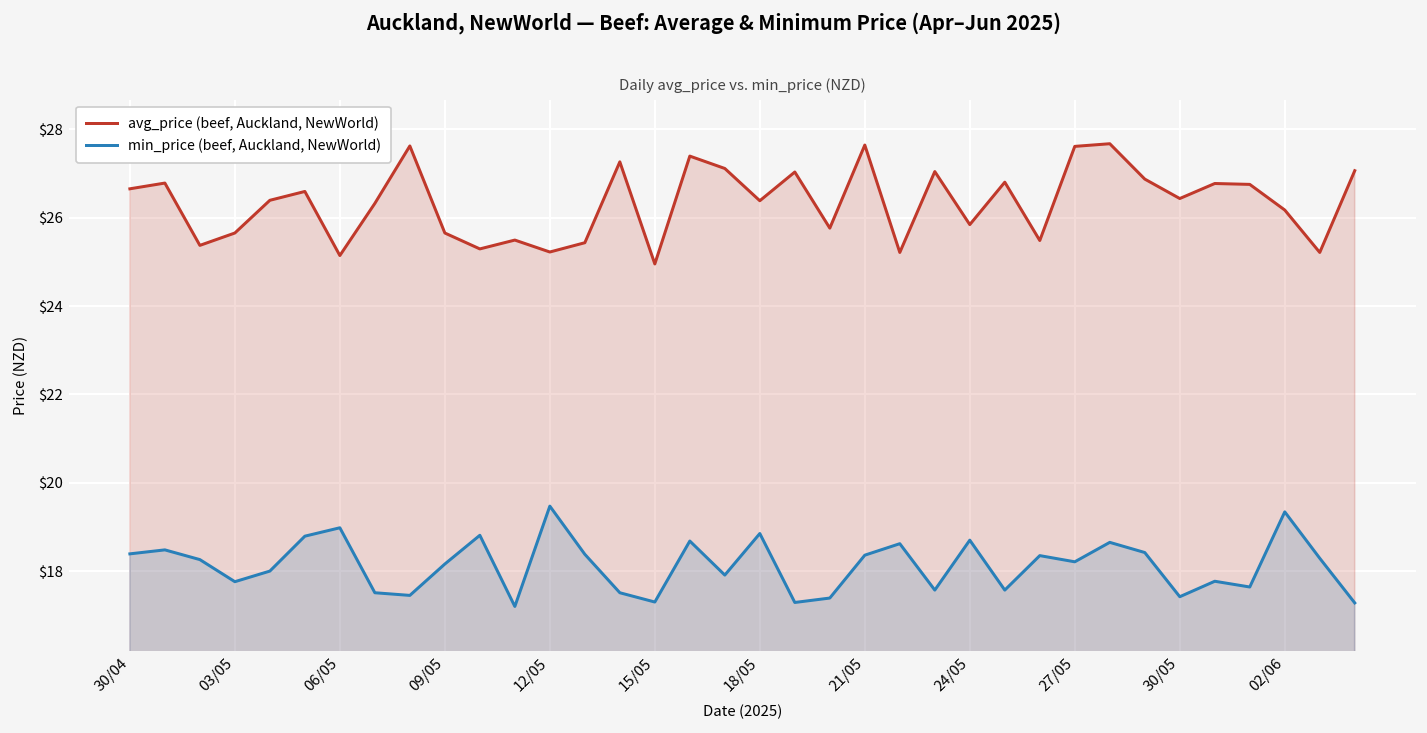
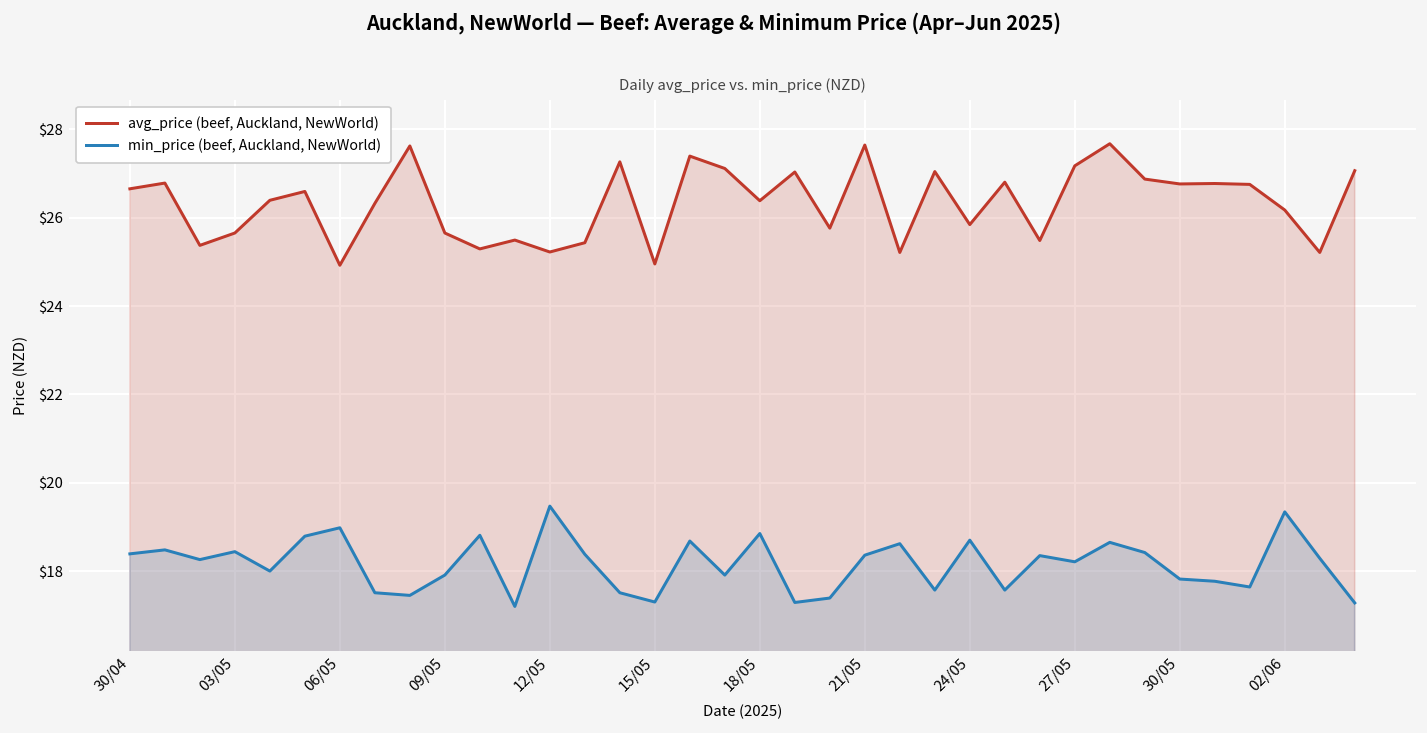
  {
    "avg_price (beef, Auckland, NewWorld)": {
      "30/04": "$26.7",
      "03/05": "$25.7",
-     "06/05": "$25.1",
+     "06/05": "$24.9",
      "09/05": "$25.7",
      "12/05": "$25.2",
      "15/05": "$25.0",
      "18/05": "$26.4",
      "21/05": "$27.6",
      "24/05": "$25.8",
-     "27/05": "$27.6",
-     "30/05": "$26.4",
+     "27/05": "$27.2",
+     "30/05": "$26.8",
      "02/06": "$26.2"
    },
    "min_price (beef, Auckland, NewWorld)": {
      "30/04": "$18.4",
-     "03/05": "$17.8",
+     "03/05": "$18.4",
      "06/05": "$19.0",
-     "09/05": "$18.2",
+     "09/05": "$17.9",
      "12/05": "$19.5",
      "15/05": "$17.3",
      "18/05": "$18.9",
      "21/05": "$18.4",
      "24/05": "$18.7",
      "27/05": "$18.2",
-     "30/05": "$17.4",
+     "30/05": "$17.8",
      "02/06": "$19.3"
    }
  }
